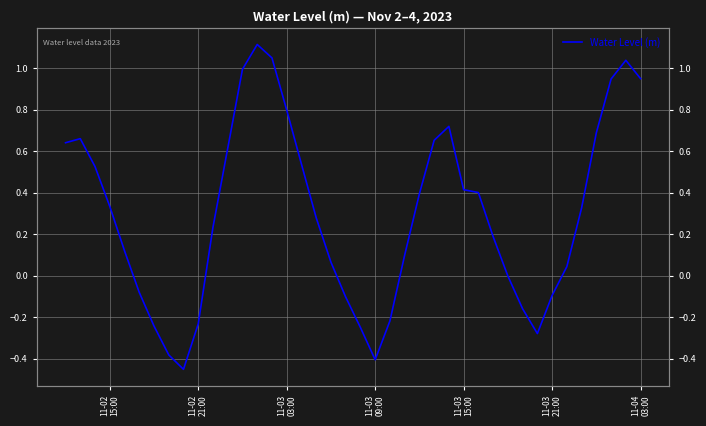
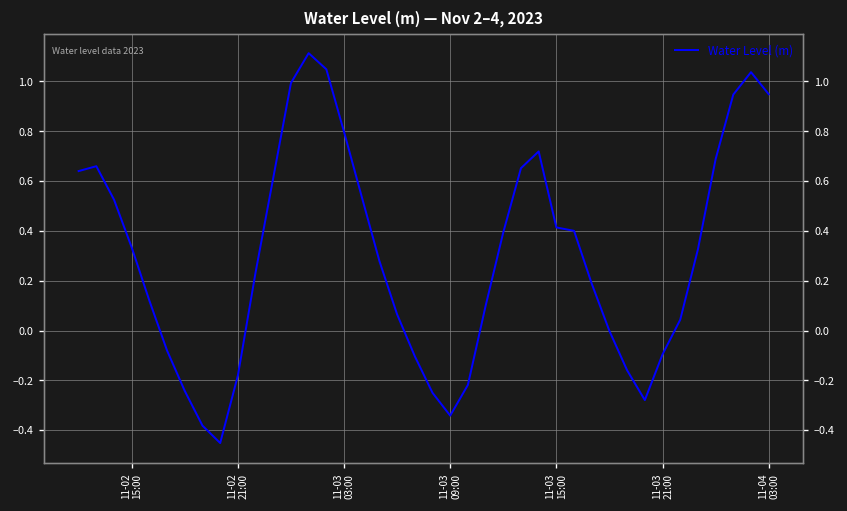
  {
    "11-02 15:00": 0.33,
-   "11-02 21:00": -0.23,
+   "11-02 21:00": -0.18,
    "11-03 03:00": 0.80,
-   "11-03 09:00": -0.41,
+   "11-03 09:00": -0.34,
    "11-03 15:00": 0.41,
    "11-03 21:00": -0.10,
    "11-04 03:00": 0.95
  }
